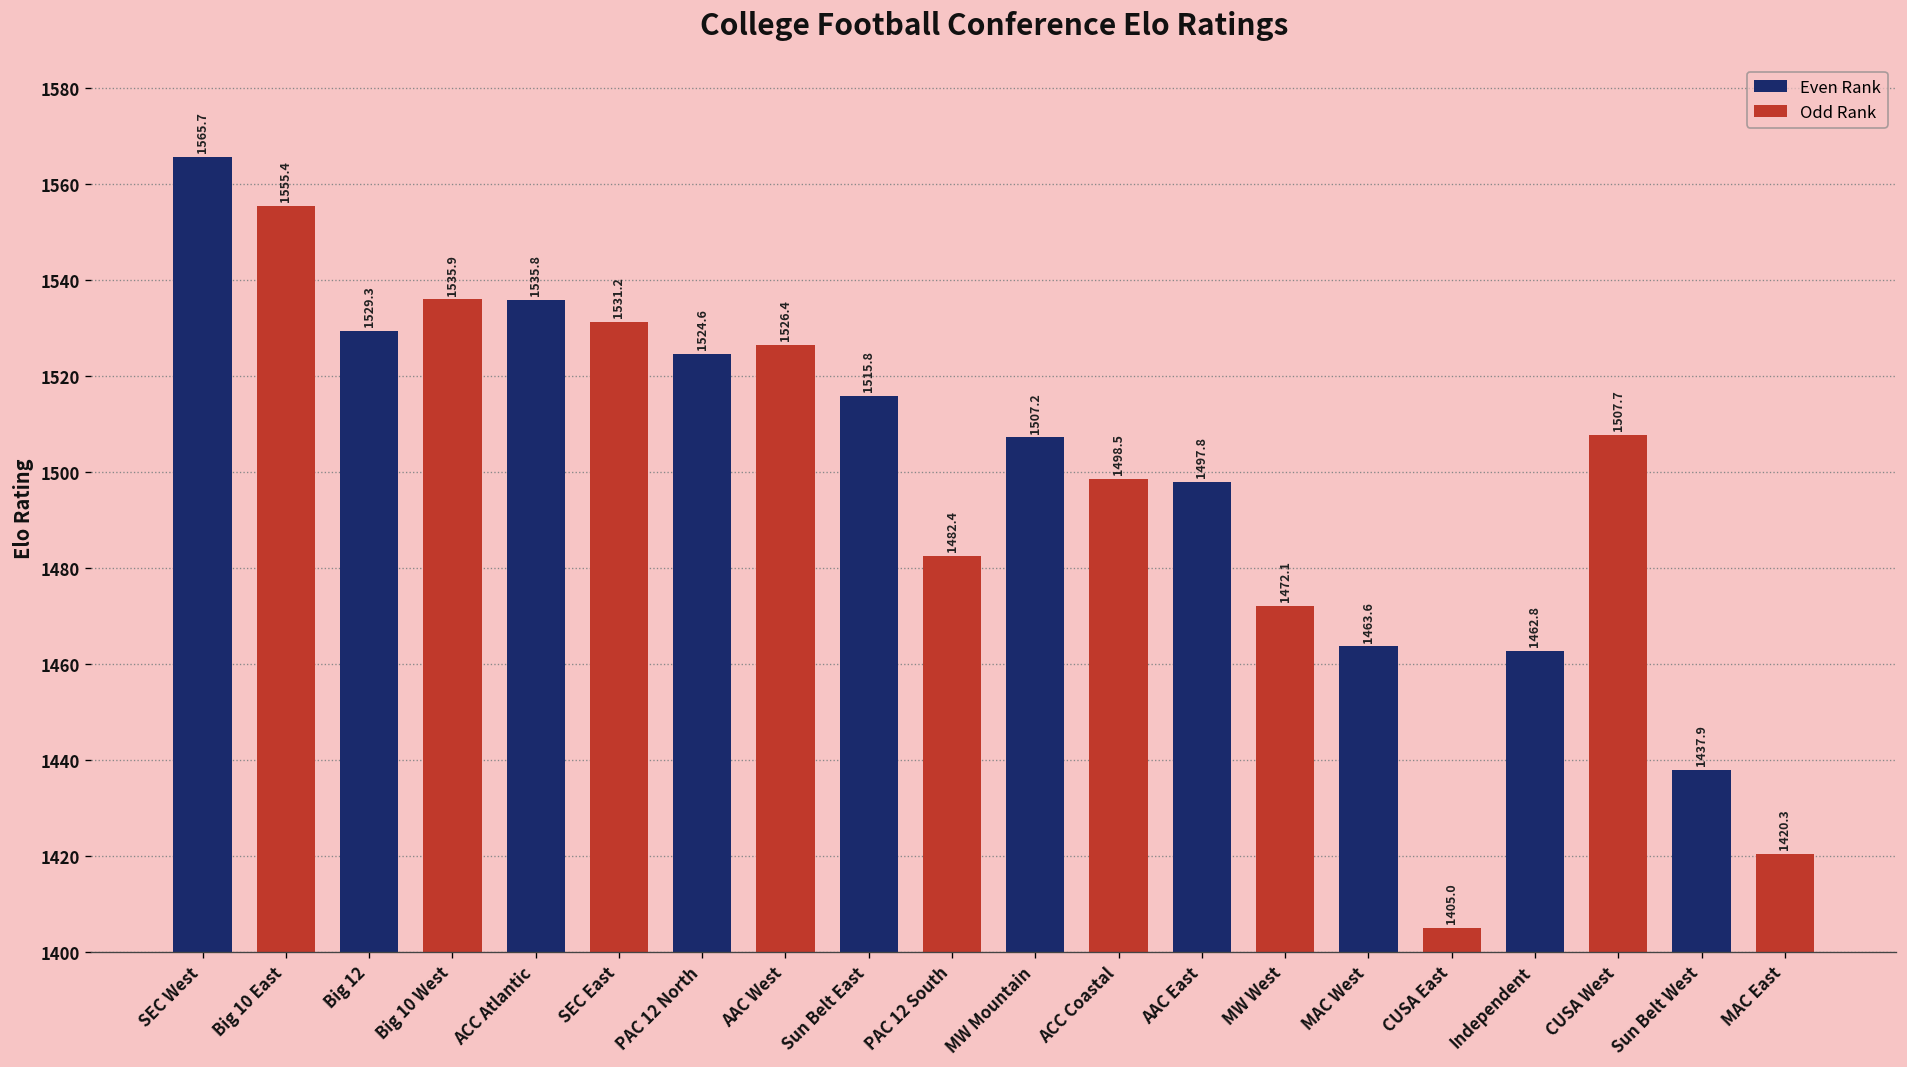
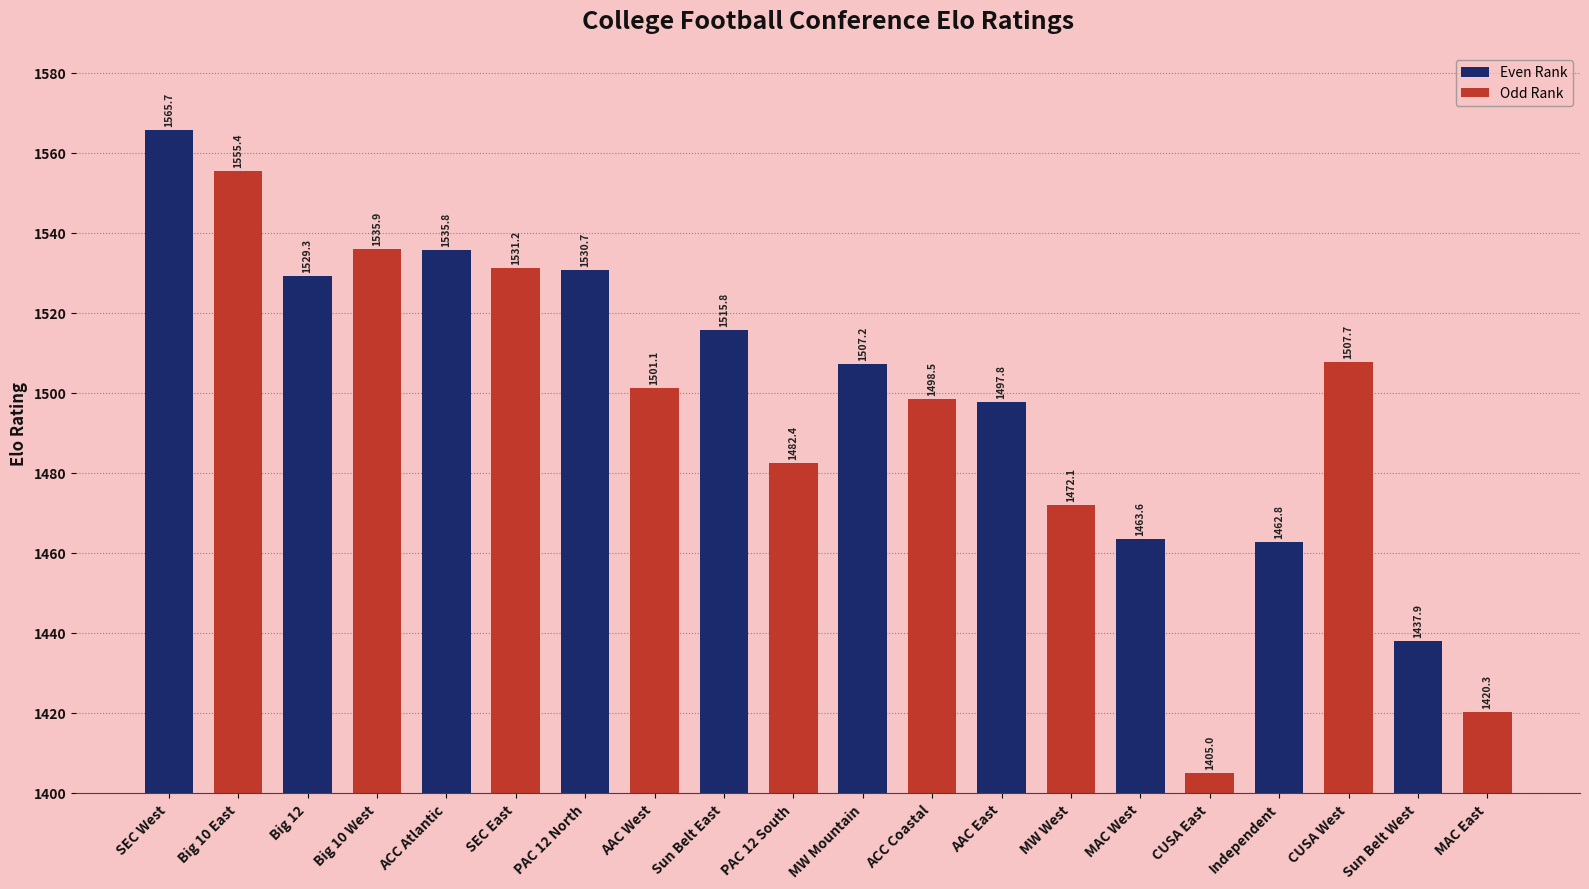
  {
    "SEC West": 1565.7,
    "Big 10 East": 1555.4,
    "Big 12": 1529.3,
    "Big 10 West": 1535.9,
    "ACC Atlantic": 1535.8,
    "SEC East": 1531.2,
-   "PAC 12 North": 1524.6,
-   "AAC West": 1526.4,
+   "PAC 12 North": 1530.7,
+   "AAC West": 1501.1,
    "Sun Belt East": 1515.8,
    "PAC 12 South": 1482.4,
    "MW Mountain": 1507.2,
    "ACC Coastal": 1498.5,
    "AAC East": 1497.8,
    "MW West": 1472.1,
    "MAC West": 1463.6,
    "CUSA East": 1405.0,
    "Independent": 1462.8,
    "CUSA West": 1507.7,
    "Sun Belt West": 1437.9,
    "MAC East": 1420.3
  }
